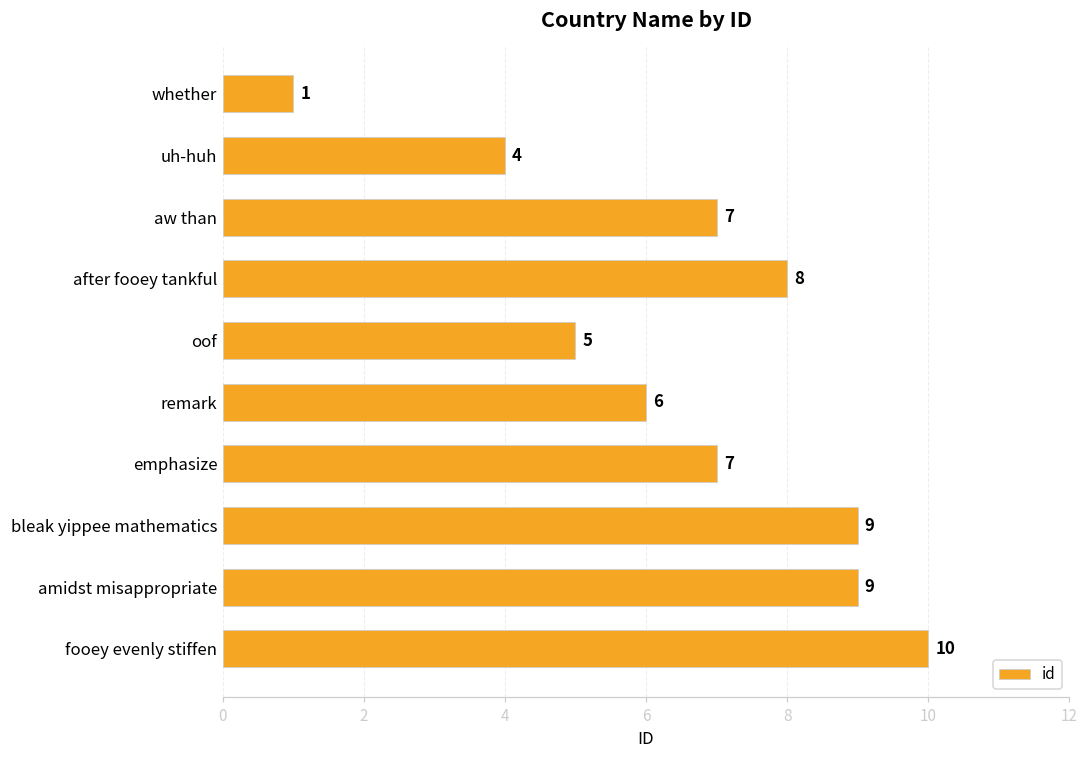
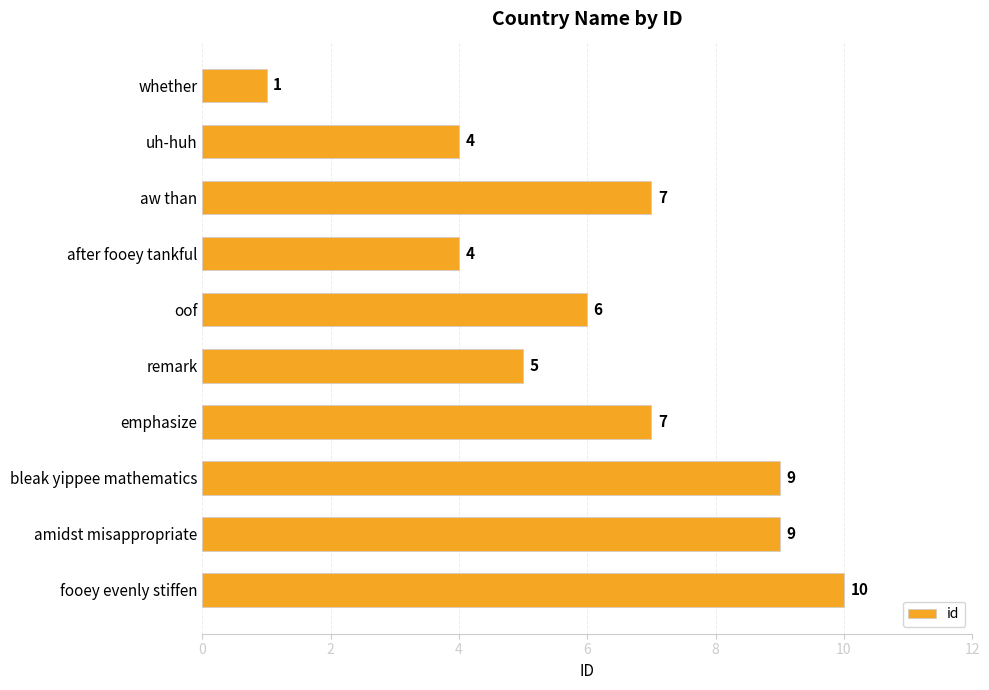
  {
    "whether": 1,
    "uh-huh": 4,
    "aw than": 7,
-   "after fooey tankful": 8,
-   "oof": 5,
-   "remark": 6,
+   "after fooey tankful": 4,
+   "oof": 6,
+   "remark": 5,
    "emphasize": 7,
    "bleak yippee mathematics": 9,
    "amidst misappropriate": 9,
    "fooey evenly stiffen": 10
  }
